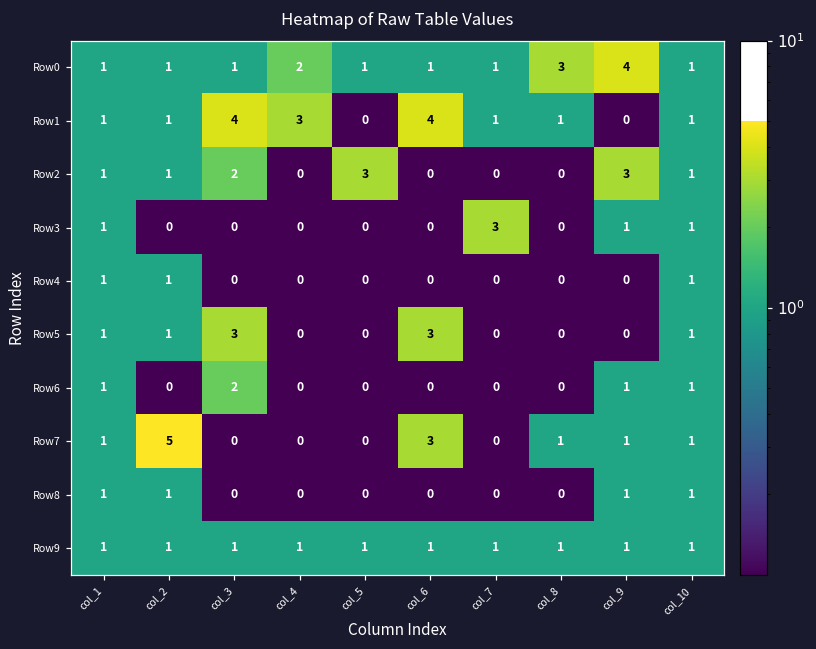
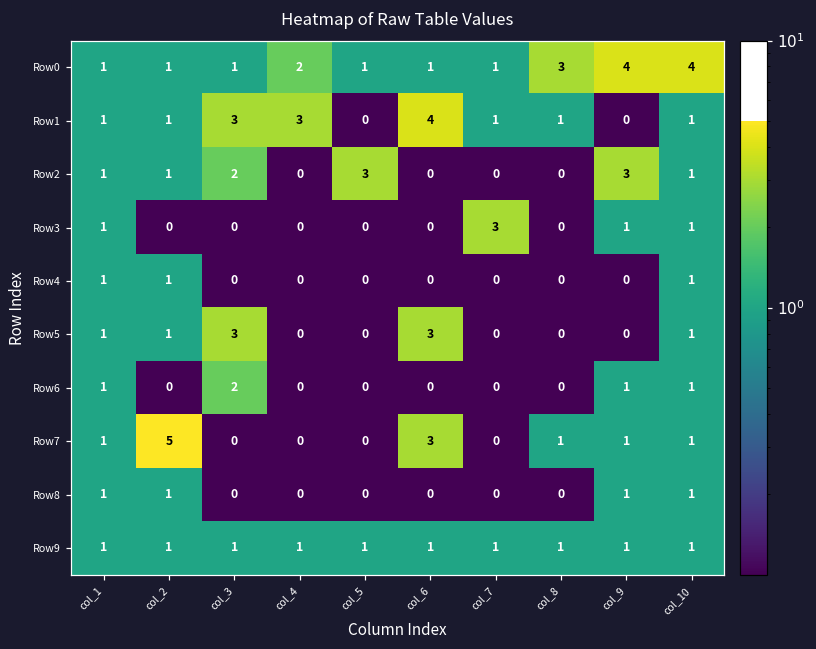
  {
    "Row0": {
      "col_1": 1,
      "col_2": 1,
      "col_3": 1,
      "col_4": 2,
      "col_5": 1,
      "col_6": 1,
      "col_7": 1,
      "col_8": 3,
      "col_9": 4,
-     "col_10": 1
+     "col_10": 4
    },
    "Row1": {
      "col_1": 1,
      "col_2": 1,
-     "col_3": 4,
+     "col_3": 3,
      "col_4": 3,
      "col_5": 0,
      "col_6": 4,
      "col_7": 1,
      "col_8": 1,
      "col_9": 0,
      "col_10": 1
    },
    "Row2": {
      "col_1": 1,
      "col_2": 1,
      "col_3": 2,
      "col_4": 0,
      "col_5": 3,
      "col_6": 0,
      "col_7": 0,
      "col_8": 0,
      "col_9": 3,
      "col_10": 1
    },
    "Row3": {
      "col_1": 1,
      "col_2": 0,
      "col_3": 0,
      "col_4": 0,
      "col_5": 0,
      "col_6": 0,
      "col_7": 3,
      "col_8": 0,
      "col_9": 1,
      "col_10": 1
    },
    "Row4": {
      "col_1": 1,
      "col_2": 1,
      "col_3": 0,
      "col_4": 0,
      "col_5": 0,
      "col_6": 0,
      "col_7": 0,
      "col_8": 0,
      "col_9": 0,
      "col_10": 1
    },
    "Row5": {
      "col_1": 1,
      "col_2": 1,
      "col_3": 3,
      "col_4": 0,
      "col_5": 0,
      "col_6": 3,
      "col_7": 0,
      "col_8": 0,
      "col_9": 0,
      "col_10": 1
    },
    "Row6": {
      "col_1": 1,
      "col_2": 0,
      "col_3": 2,
      "col_4": 0,
      "col_5": 0,
      "col_6": 0,
      "col_7": 0,
      "col_8": 0,
      "col_9": 1,
      "col_10": 1
    },
    "Row7": {
      "col_1": 1,
      "col_2": 5,
      "col_3": 0,
      "col_4": 0,
      "col_5": 0,
      "col_6": 3,
      "col_7": 0,
      "col_8": 1,
      "col_9": 1,
      "col_10": 1
    },
    "Row8": {
      "col_1": 1,
      "col_2": 1,
      "col_3": 0,
      "col_4": 0,
      "col_5": 0,
      "col_6": 0,
      "col_7": 0,
      "col_8": 0,
      "col_9": 1,
      "col_10": 1
    },
    "Row9": {
      "col_1": 1,
      "col_2": 1,
      "col_3": 1,
      "col_4": 1,
      "col_5": 1,
      "col_6": 1,
      "col_7": 1,
      "col_8": 1,
      "col_9": 1,
      "col_10": 1
    }
  }
